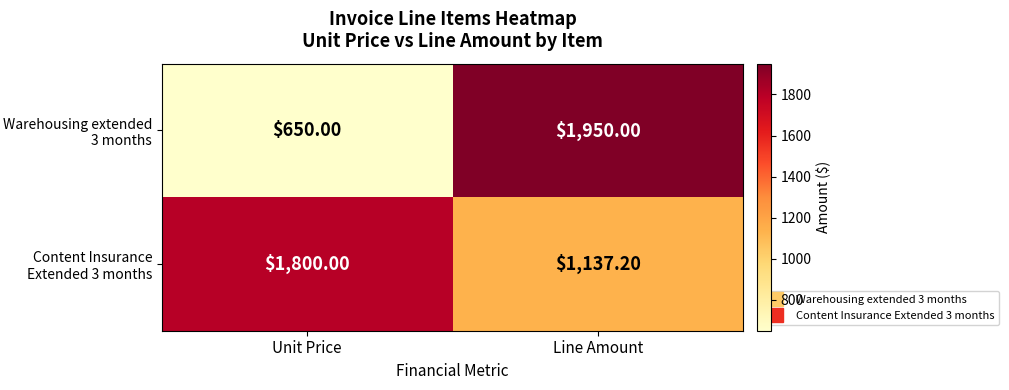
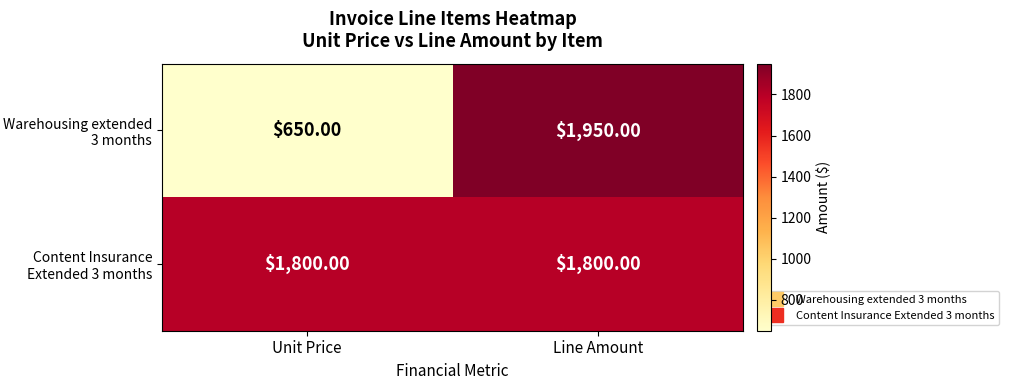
  {
    "Warehousing extended 3 months": {
      "Unit Price": "$650.00",
      "Line Amount": "$1,950.00"
    },
    "Content Insurance Extended 3 months": {
      "Unit Price": "$1,800.00",
-     "Line Amount": "$1,137.20"
+     "Line Amount": "$1,800.00"
    }
  }
